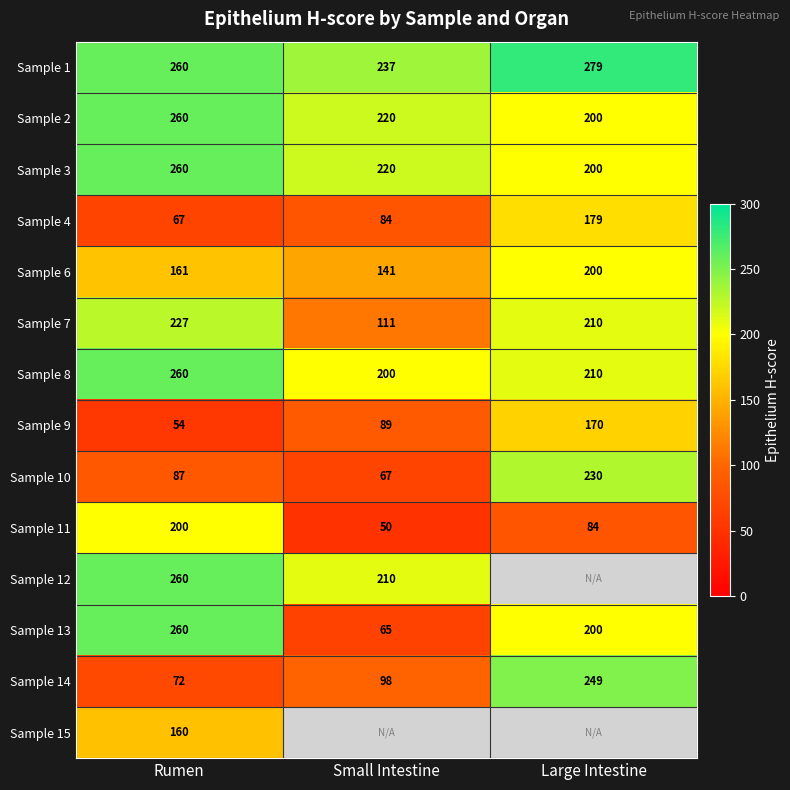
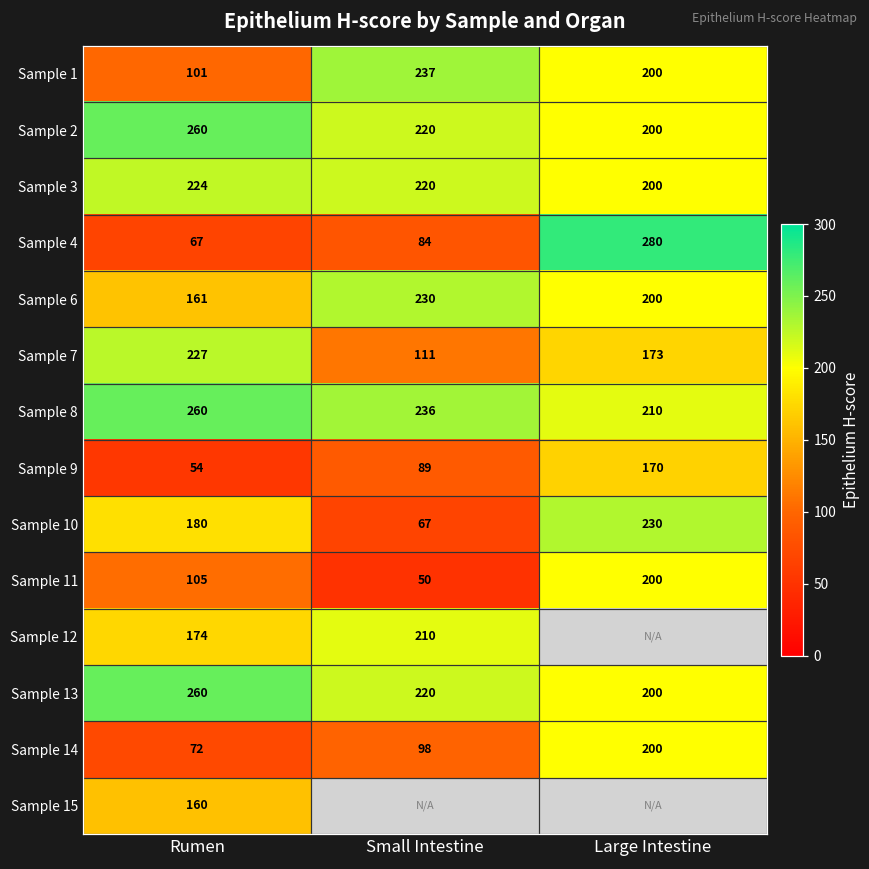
  {
    "Sample 1": {
-     "Rumen": 260,
+     "Rumen": 101,
      "Small Intestine": 237,
-     "Large Intestine": 279
+     "Large Intestine": 200
    },
    "Sample 2": {
      "Rumen": 260,
      "Small Intestine": 220,
      "Large Intestine": 200
    },
    "Sample 3": {
-     "Rumen": 260,
+     "Rumen": 224,
      "Small Intestine": 220,
      "Large Intestine": 200
    },
    "Sample 4": {
      "Rumen": 67,
      "Small Intestine": 84,
-     "Large Intestine": 179
+     "Large Intestine": 280
    },
    "Sample 6": {
      "Rumen": 161,
-     "Small Intestine": 141,
+     "Small Intestine": 230,
      "Large Intestine": 200
    },
    "Sample 7": {
      "Rumen": 227,
      "Small Intestine": 111,
-     "Large Intestine": 210
+     "Large Intestine": 173
    },
    "Sample 8": {
      "Rumen": 260,
-     "Small Intestine": 200,
+     "Small Intestine": 236,
      "Large Intestine": 210
    },
    "Sample 9": {
      "Rumen": 54,
      "Small Intestine": 89,
      "Large Intestine": 170
    },
    "Sample 10": {
-     "Rumen": 87,
+     "Rumen": 180,
      "Small Intestine": 67,
      "Large Intestine": 230
    },
    "Sample 11": {
-     "Rumen": 200,
+     "Rumen": 105,
      "Small Intestine": 50,
-     "Large Intestine": 84
+     "Large Intestine": 200
    },
    "Sample 12": {
-     "Rumen": 260,
+     "Rumen": 174,
      "Small Intestine": 210
    },
    "Sample 13": {
      "Rumen": 260,
-     "Small Intestine": 65,
+     "Small Intestine": 220,
      "Large Intestine": 200
    },
    "Sample 14": {
      "Rumen": 72,
      "Small Intestine": 98,
-     "Large Intestine": 249
+     "Large Intestine": 200
    },
    "Sample 15": {
      "Rumen": 160
    }
  }
